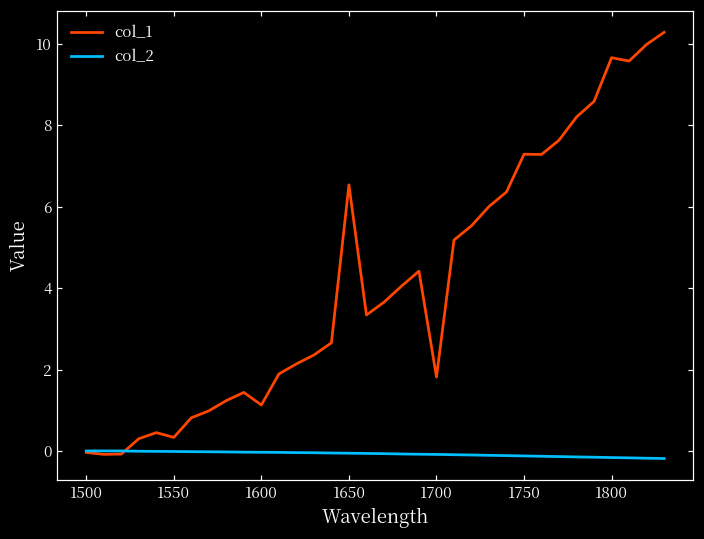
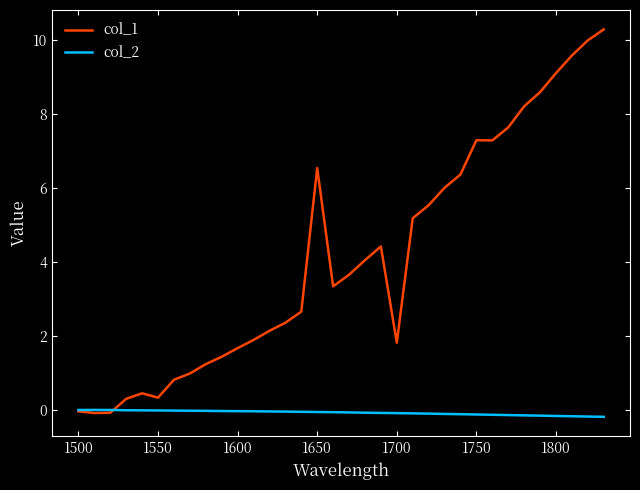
  {
    "col_1": {
      "1550": 0.3,
-     "1600": 1.1,
+     "1600": 1.7,
      "1650": 6.5,
      "1700": 1.8,
      "1750": 7.3,
-     "1800": 9.7
+     "1800": 9.1
    },
    "col_2": {
      "1550": 0.0,
      "1600": 0.0,
      "1650": -0.1,
      "1700": -0.1,
      "1750": -0.1,
      "1800": -0.2
    }
  }
